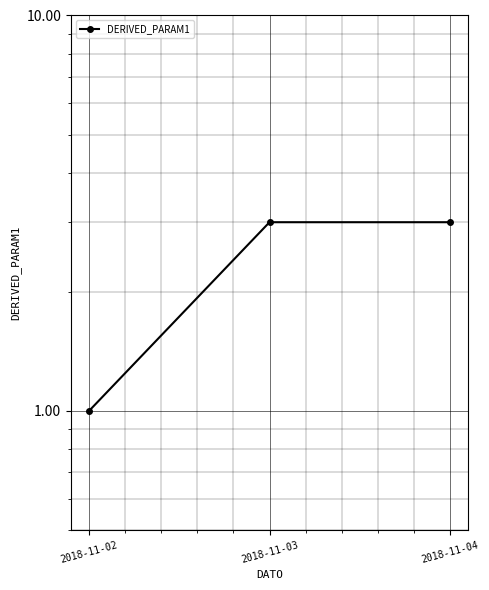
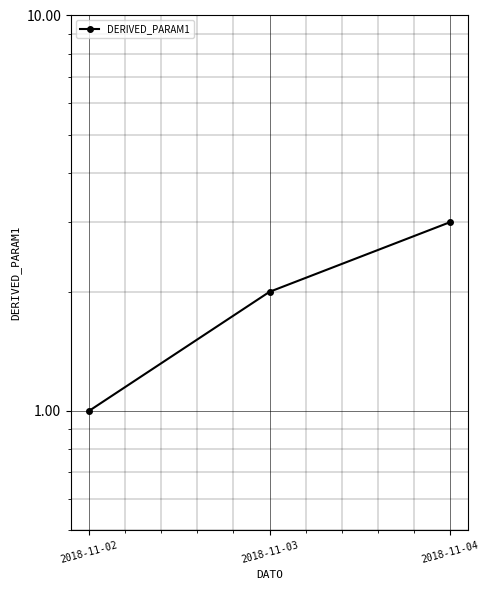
  {
    "2018-11-02": 1,
-   "2018-11-03": 3,
+   "2018-11-03": 2,
    "2018-11-04": 3
  }
